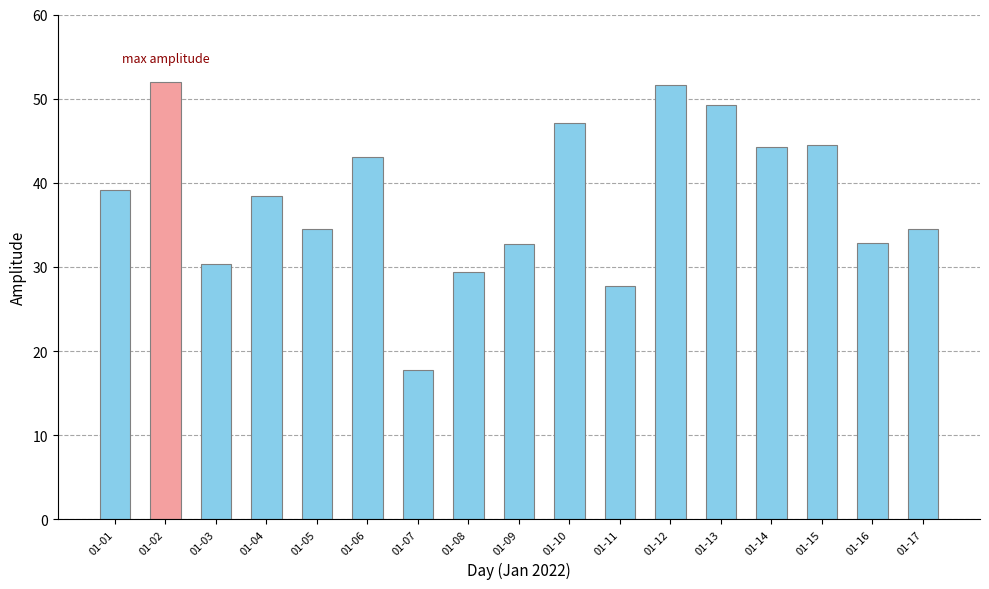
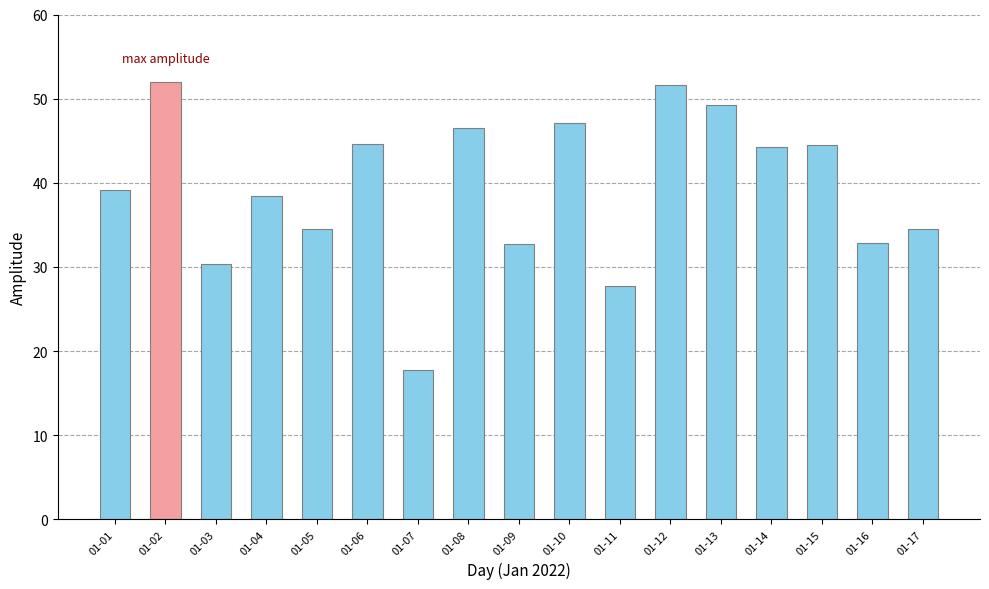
  {
    "01-01": 39,
    "01-02": 52,
    "01-03": 30,
    "01-04": 38,
    "01-05": 34,
-   "01-06": 43,
+   "01-06": 45,
    "01-07": 18,
-   "01-08": 29,
+   "01-08": 47,
    "01-09": 33,
    "01-10": 47,
    "01-11": 28,
    "01-12": 52,
    "01-13": 49,
    "01-14": 44,
    "01-15": 45,
    "01-16": 33,
    "01-17": 34
  }
